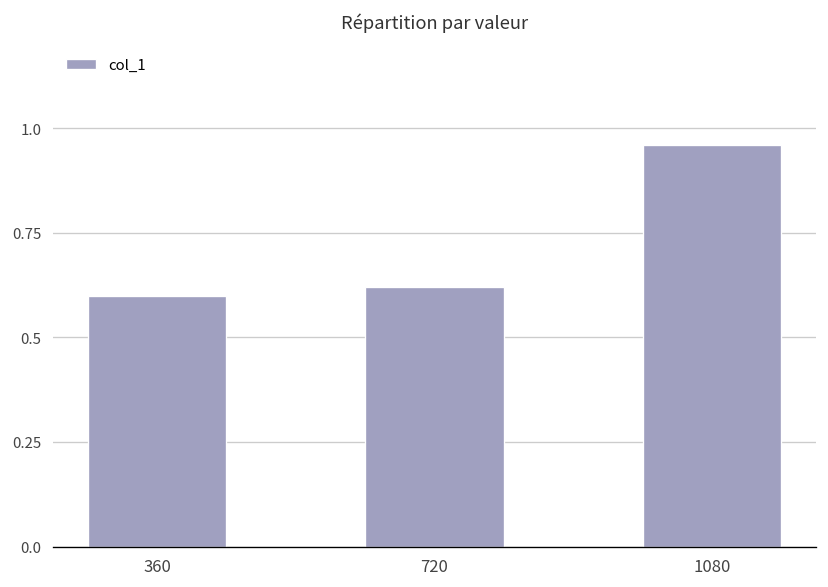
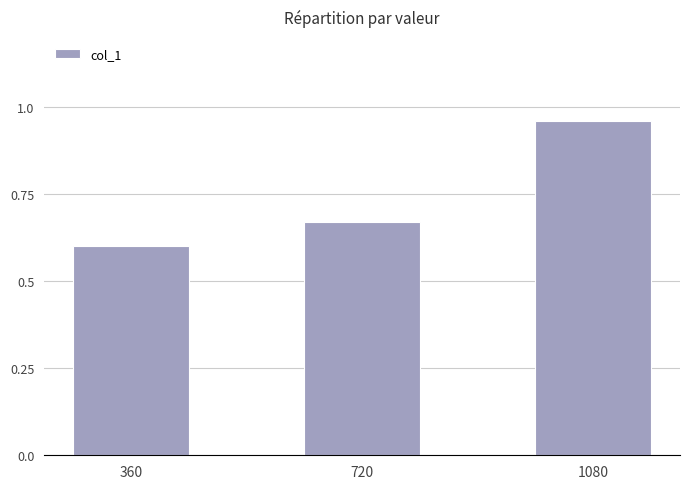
  {
    "360": 0.60,
-   "720": 0.62,
+   "720": 0.67,
    "1080": 0.96
  }
